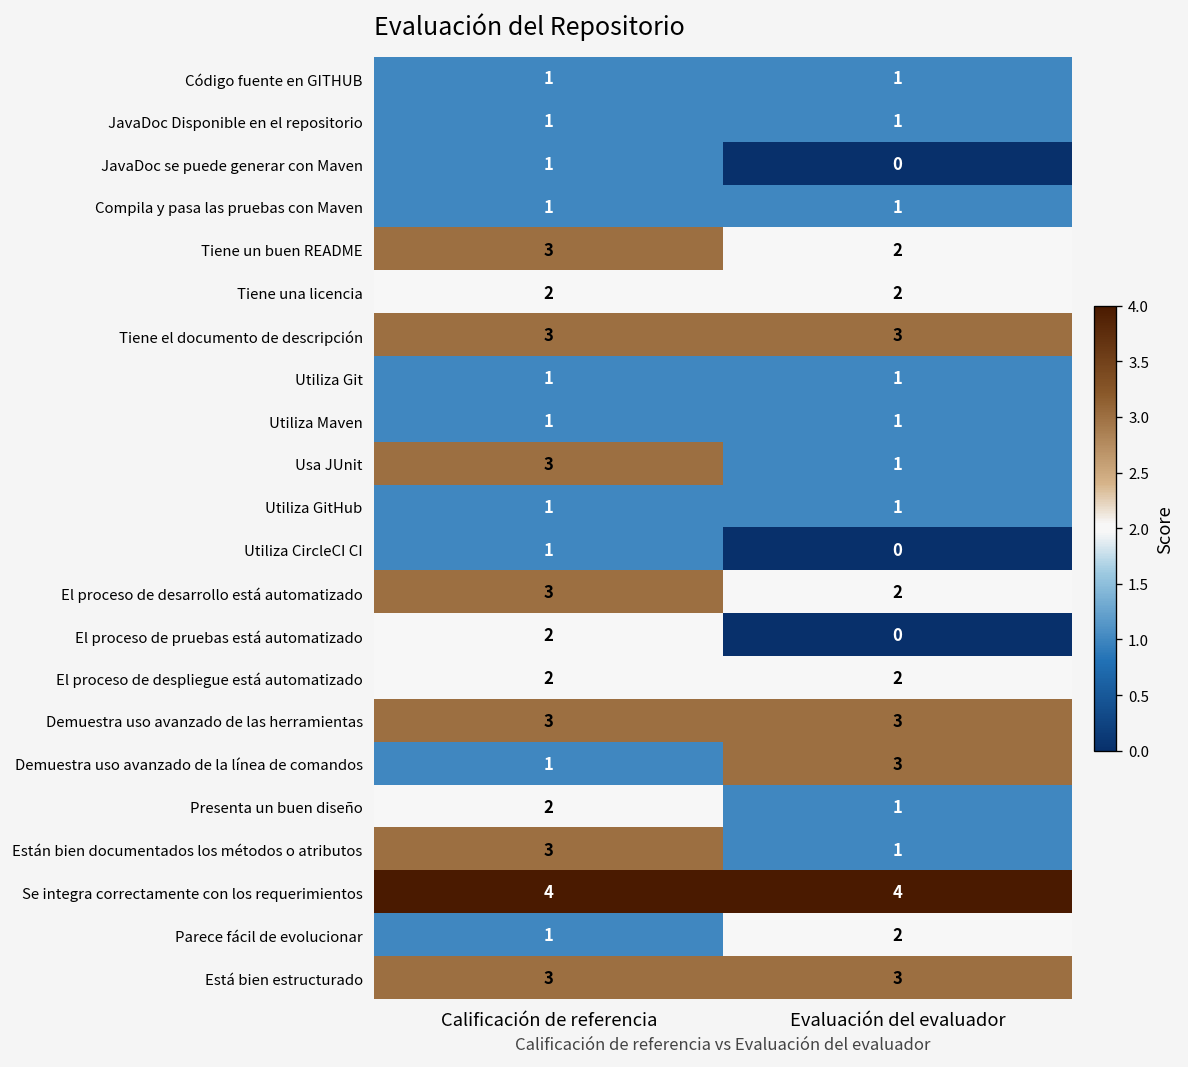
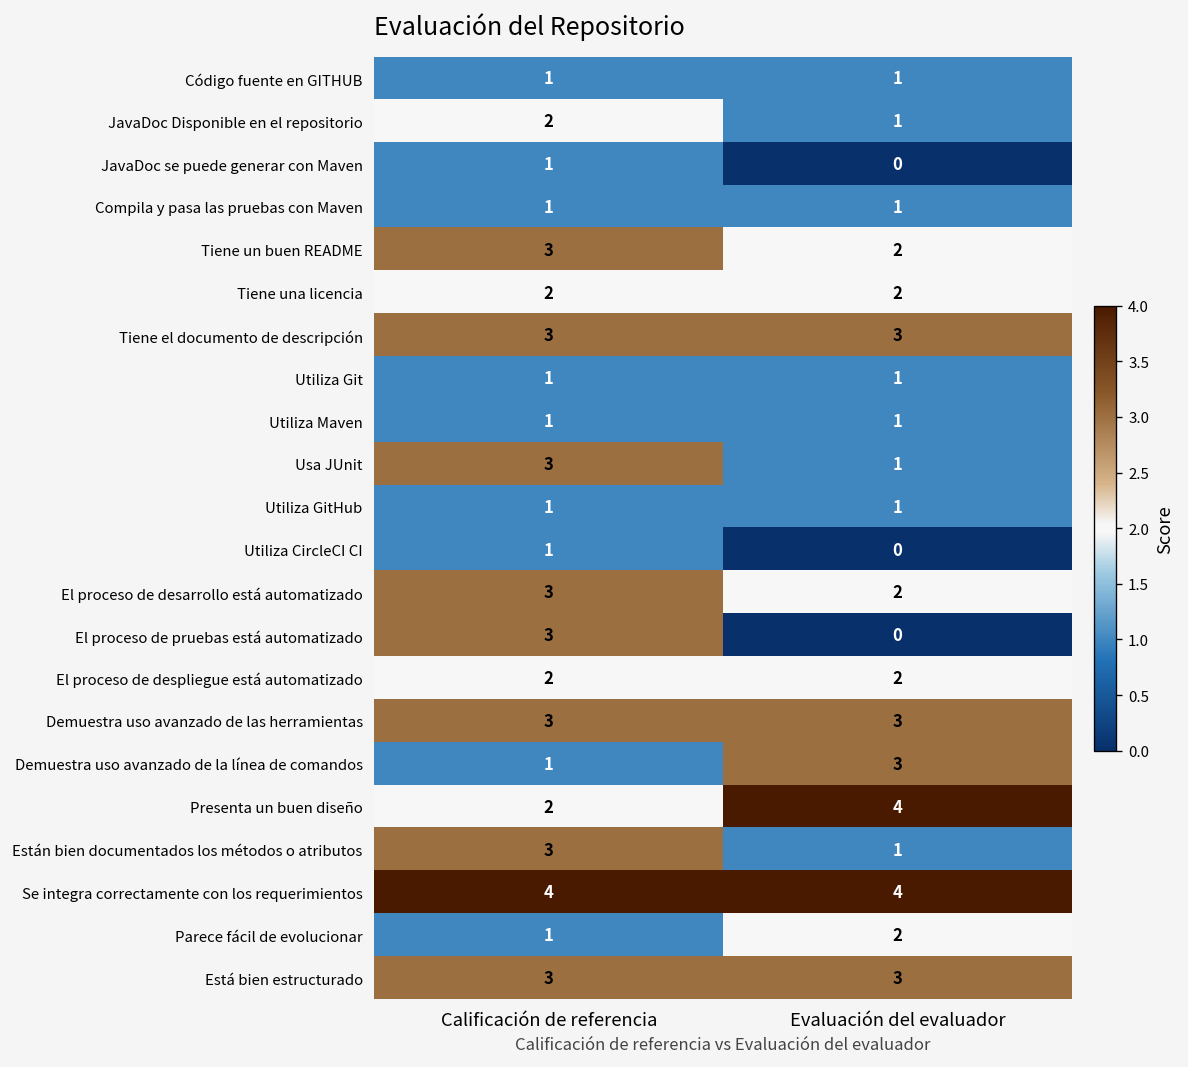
  {
    "Código fuente en GITHUB": {
      "Calificación de referencia": 1,
      "Evaluación del evaluador": 1
    },
    "JavaDoc Disponible en el repositorio": {
-     "Calificación de referencia": 1,
+     "Calificación de referencia": 2,
      "Evaluación del evaluador": 1
    },
    "JavaDoc se puede generar con Maven": {
      "Calificación de referencia": 1,
      "Evaluación del evaluador": 0
    },
    "Compila y pasa las pruebas con Maven": {
      "Calificación de referencia": 1,
      "Evaluación del evaluador": 1
    },
    "Tiene un buen README": {
      "Calificación de referencia": 3,
      "Evaluación del evaluador": 2
    },
    "Tiene una licencia": {
      "Calificación de referencia": 2,
      "Evaluación del evaluador": 2
    },
    "Tiene el documento de descripción": {
      "Calificación de referencia": 3,
      "Evaluación del evaluador": 3
    },
    "Utiliza Git": {
      "Calificación de referencia": 1,
      "Evaluación del evaluador": 1
    },
    "Utiliza Maven": {
      "Calificación de referencia": 1,
      "Evaluación del evaluador": 1
    },
    "Usa JUnit": {
      "Calificación de referencia": 3,
      "Evaluación del evaluador": 1
    },
    "Utiliza GitHub": {
      "Calificación de referencia": 1,
      "Evaluación del evaluador": 1
    },
    "Utiliza CircleCI CI": {
      "Calificación de referencia": 1,
      "Evaluación del evaluador": 0
    },
    "El proceso de desarrollo está automatizado": {
      "Calificación de referencia": 3,
      "Evaluación del evaluador": 2
    },
    "El proceso de pruebas está automatizado": {
-     "Calificación de referencia": 2,
+     "Calificación de referencia": 3,
      "Evaluación del evaluador": 0
    },
    "El proceso de despliegue está automatizado": {
      "Calificación de referencia": 2,
      "Evaluación del evaluador": 2
    },
    "Demuestra uso avanzado de las herramientas": {
      "Calificación de referencia": 3,
      "Evaluación del evaluador": 3
    },
    "Demuestra uso avanzado de la línea de comandos": {
      "Calificación de referencia": 1,
      "Evaluación del evaluador": 3
    },
    "Presenta un buen diseño": {
      "Calificación de referencia": 2,
-     "Evaluación del evaluador": 1
+     "Evaluación del evaluador": 4
    },
    "Están bien documentados los métodos o atributos": {
      "Calificación de referencia": 3,
      "Evaluación del evaluador": 1
    },
    "Se integra correctamente con los requerimientos": {
      "Calificación de referencia": 4,
      "Evaluación del evaluador": 4
    },
    "Parece fácil de evolucionar": {
      "Calificación de referencia": 1,
      "Evaluación del evaluador": 2
    },
    "Está bien estructurado": {
      "Calificación de referencia": 3,
      "Evaluación del evaluador": 3
    }
  }
